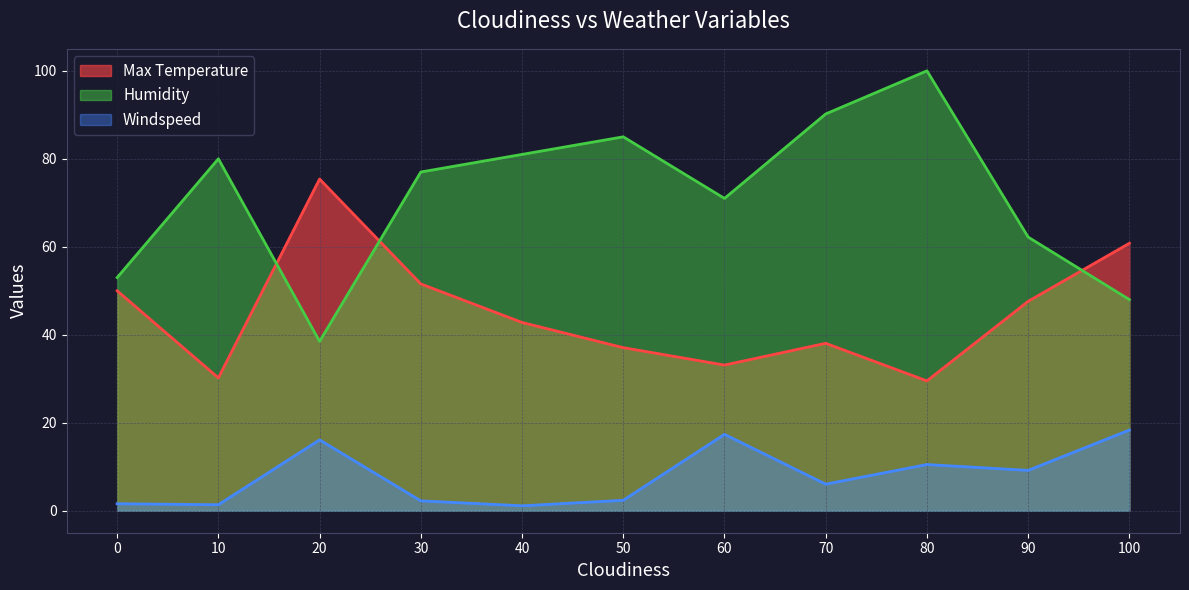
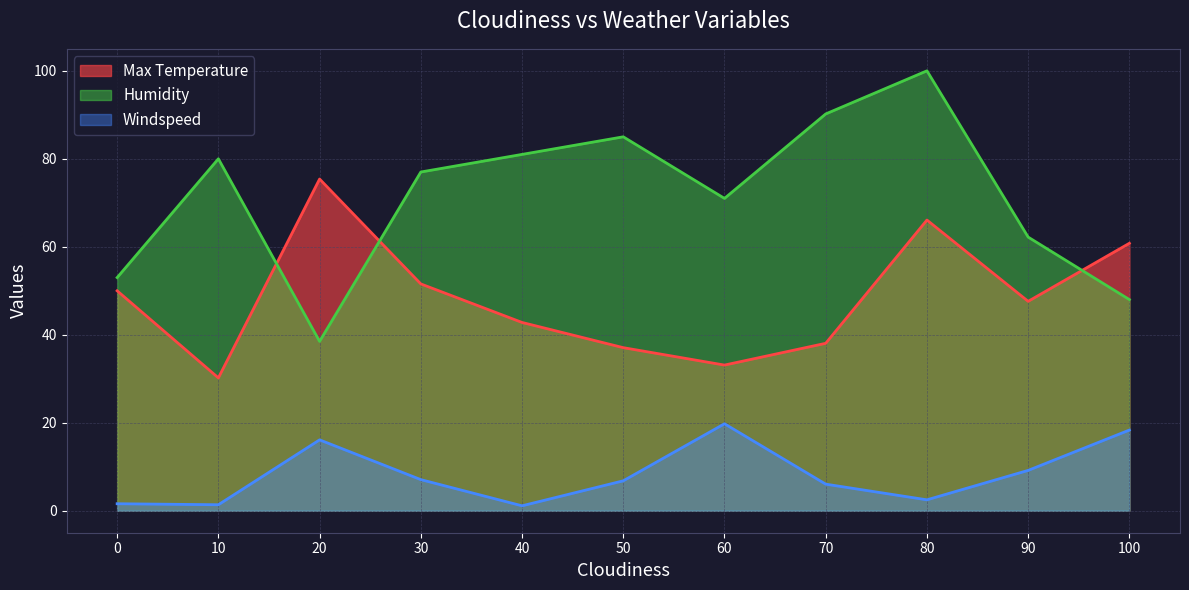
  {
    "Max Temperature": {
      "0": 50,
      "10": 30,
      "20": 75,
      "30": 52,
      "40": 43,
      "50": 37,
      "60": 33,
      "70": 38,
-     "80": 30,
+     "80": 66,
      "90": 48,
      "100": 61
    },
    "Humidity": {
      "0": 53,
      "10": 80,
      "20": 39,
      "30": 77,
      "40": 81,
      "50": 85,
      "60": 71,
      "70": 90,
      "80": 100,
      "90": 62,
      "100": 48
    },
    "Windspeed": {
      "0": 2,
      "10": 1,
      "20": 16,
-     "30": 2,
+     "30": 7,
      "40": 1,
-     "50": 2,
-     "60": 17,
+     "50": 7,
+     "60": 20,
      "70": 6,
-     "80": 11,
+     "80": 2,
      "90": 9,
      "100": 18
    }
  }
